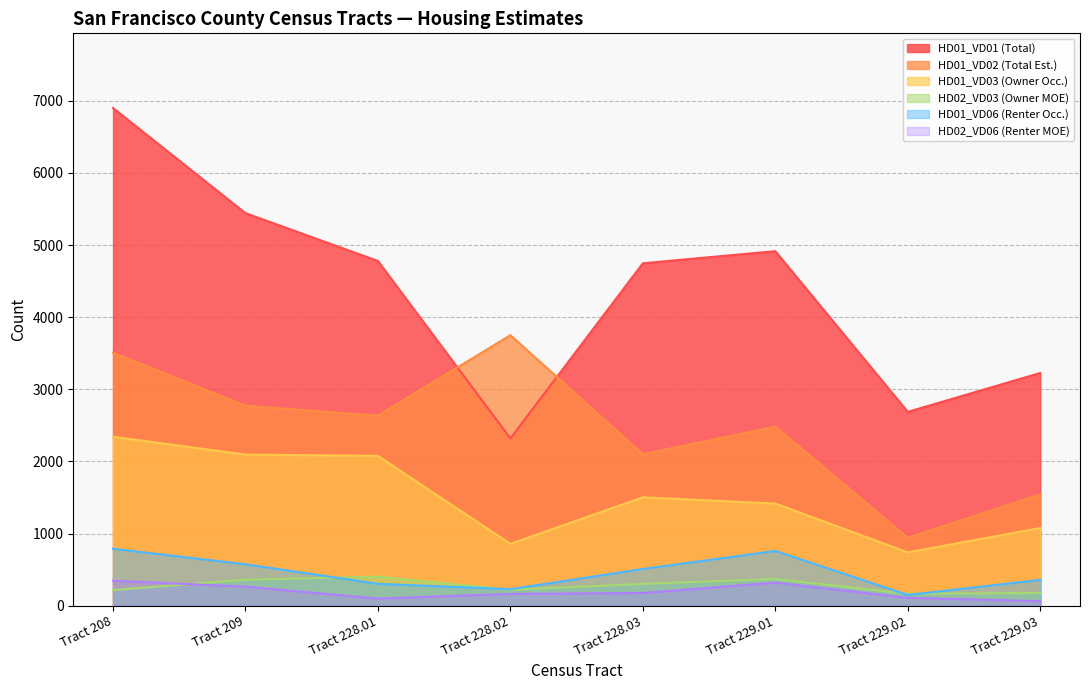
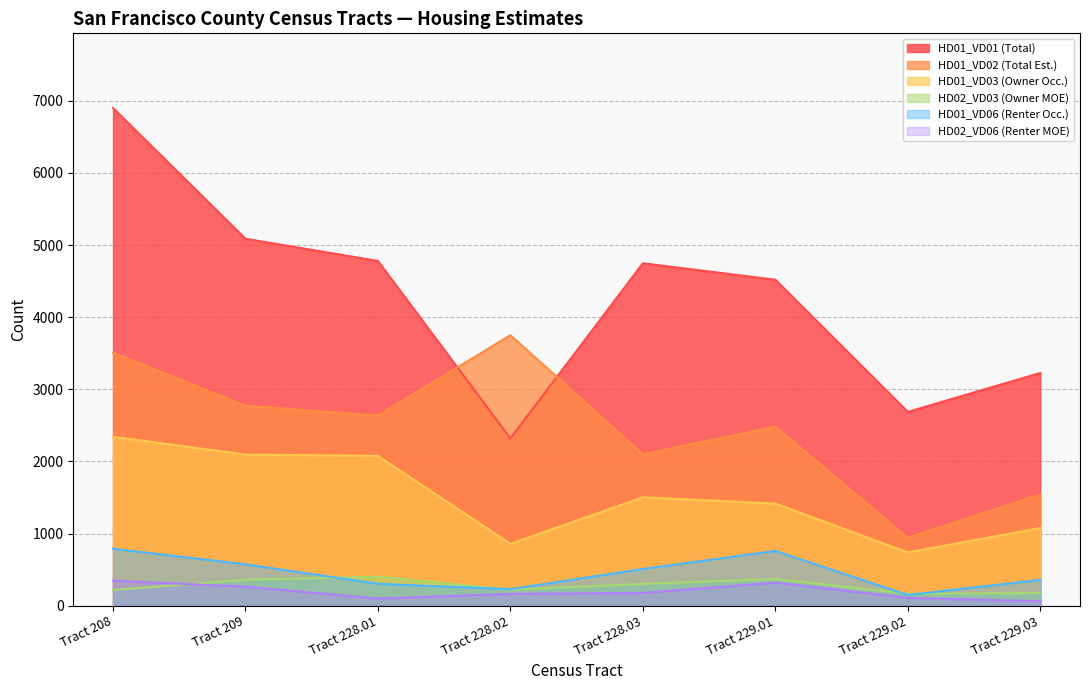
  {
    "HD01_VD01 (Total)": {
      "Tract 208": 6900,
-     "Tract 209": 5400,
+     "Tract 209": 5100,
      "Tract 228.01": 4800,
      "Tract 228.02": 2300,
      "Tract 228.03": 4700,
-     "Tract 229.01": 4900,
+     "Tract 229.01": 4500,
      "Tract 229.02": 2700,
      "Tract 229.03": 3200
    },
    "HD01_VD02 (Total Est.)": {
      "Tract 208": 3500,
      "Tract 209": 2800,
      "Tract 228.01": 2600,
      "Tract 228.02": 3800,
      "Tract 228.03": 2100,
      "Tract 229.01": 2500,
      "Tract 229.02": 900,
      "Tract 229.03": 1500
    },
    "HD01_VD03 (Owner Occ.)": {
      "Tract 208": 2300,
      "Tract 209": 2100,
      "Tract 228.01": 2100,
      "Tract 228.02": 900,
      "Tract 228.03": 1500,
      "Tract 229.01": 1400,
      "Tract 229.02": 700,
      "Tract 229.03": 1100
    },
    "HD02_VD03 (Owner MOE)": {
      "Tract 208": 200,
      "Tract 209": 400,
      "Tract 228.01": 400,
      "Tract 228.03": 300,
      "Tract 229.01": 400,
      "Tract 229.03": 200
    },
    "HD01_VD06 (Renter Occ.)": {
      "Tract 208": 800,
      "Tract 209": 600,
      "Tract 228.01": 300,
      "Tract 228.03": 500,
      "Tract 229.01": 800,
      "Tract 229.03": 400
    },
    "HD02_VD06 (Renter MOE)": {
      "Tract 208": 300,
      "Tract 209": 300,
      "Tract 228.01": 100,
      "Tract 228.02": 200,
      "Tract 228.03": 200,
      "Tract 229.01": 300,
      "Tract 229.02": 100,
      "Tract 229.03": 100
    }
  }
